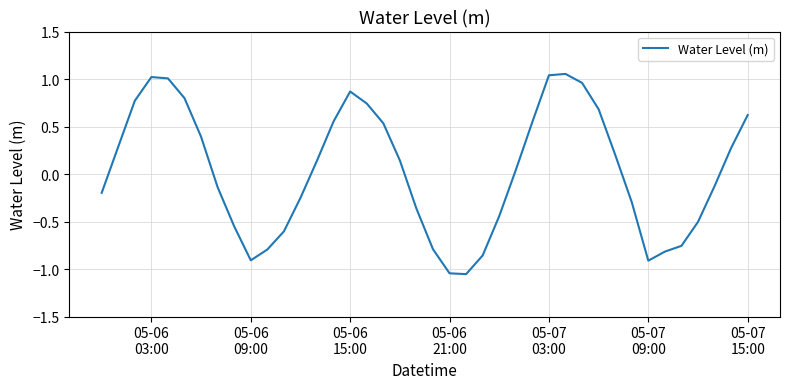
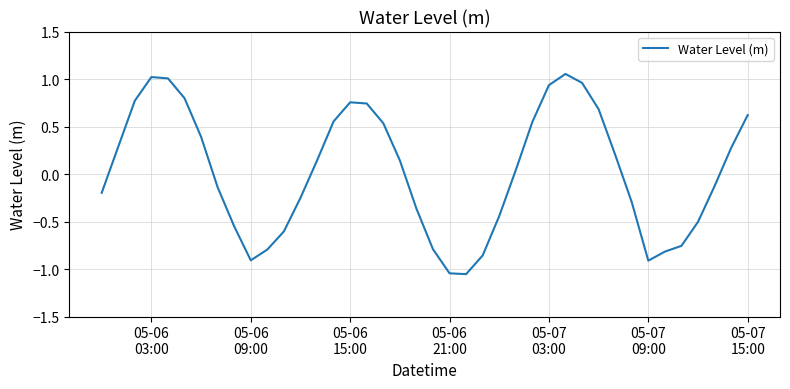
  {
    "05-06 03:00": 1.0,
    "05-06 09:00": -0.9,
-   "05-06 15:00": 0.9,
+   "05-06 15:00": 0.8,
    "05-06 21:00": -1.0,
-   "05-07 03:00": 1.0,
+   "05-07 03:00": 0.9,
    "05-07 09:00": -0.9,
    "05-07 15:00": 0.6
  }
